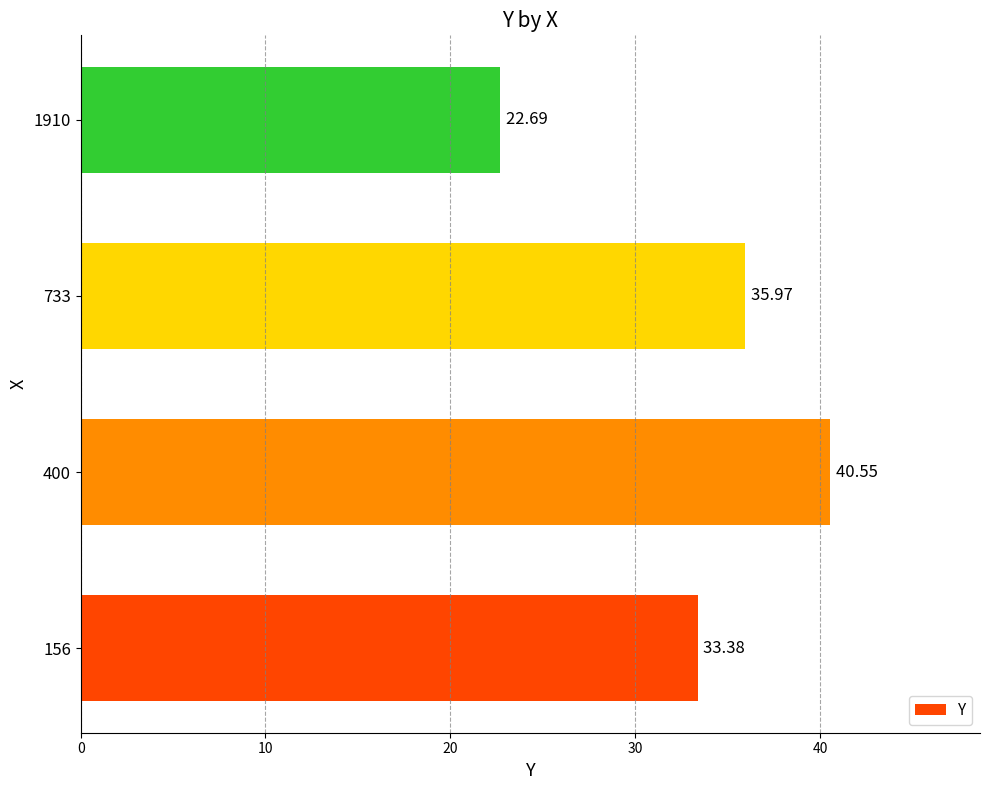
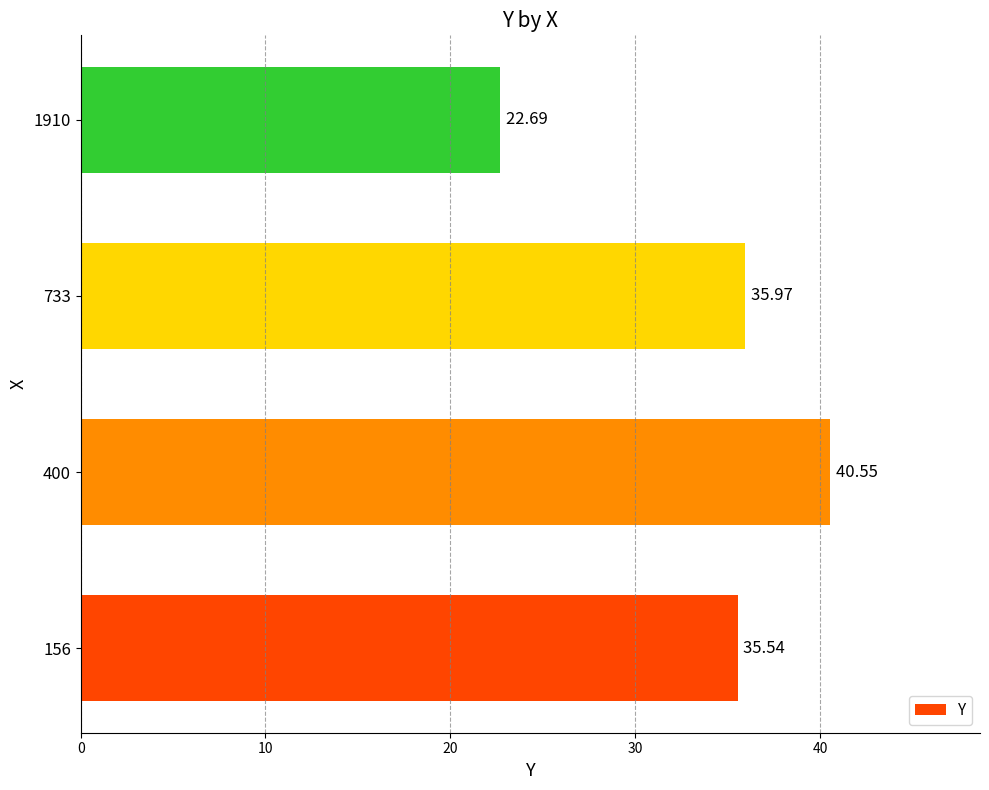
  {
    "1910": 22.69,
    "733": 35.97,
    "400": 40.55,
-   "156": 33.38
+   "156": 35.54
  }
